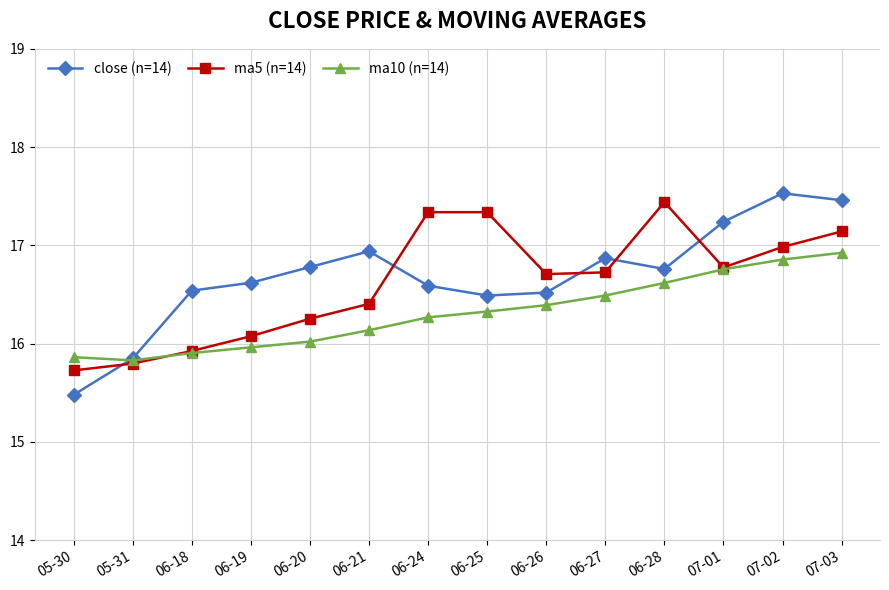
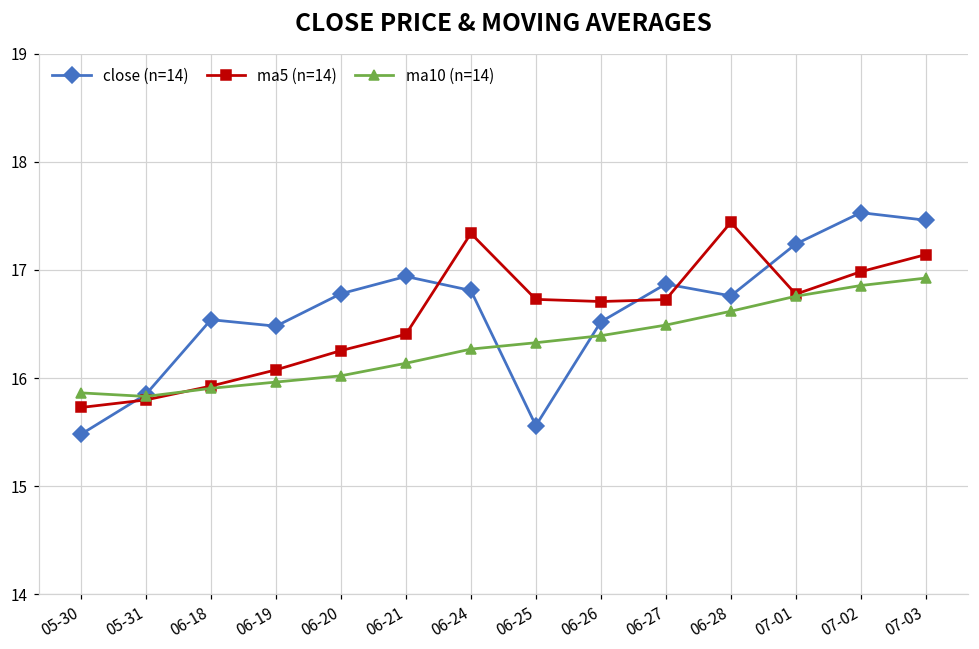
  {
    "close (n=14)": {
      "05-30": 15.5,
      "06-18": 16.5,
-     "06-19": 16.6,
+     "06-19": 16.5,
      "06-20": 16.8,
      "06-21": 16.9,
-     "06-24": 16.6,
-     "06-25": 16.5,
+     "06-24": 16.8,
+     "06-25": 15.6,
      "06-26": 16.5,
      "06-27": 16.9,
      "06-28": 16.8,
      "07-01": 17.2,
      "07-02": 17.5,
      "07-03": 17.5
    },
    "ma5 (n=14)": {
      "05-30": 15.7,
      "05-31": 15.8,
      "06-19": 16.1,
      "06-20": 16.3,
      "06-21": 16.4,
      "06-24": 17.3,
-     "06-25": 17.3,
+     "06-25": 16.7,
      "06-26": 16.7,
      "06-27": 16.7,
      "06-28": 17.4,
      "07-02": 17.0,
      "07-03": 17.1
    },
    "ma10 (n=14)": {
      "05-30": 15.9,
      "06-19": 16.0,
      "06-20": 16.0,
      "06-21": 16.1,
      "06-24": 16.3,
      "06-25": 16.3,
      "06-26": 16.4,
      "06-27": 16.5,
      "06-28": 16.6,
      "07-02": 16.9,
      "07-03": 16.9
    }
  }
